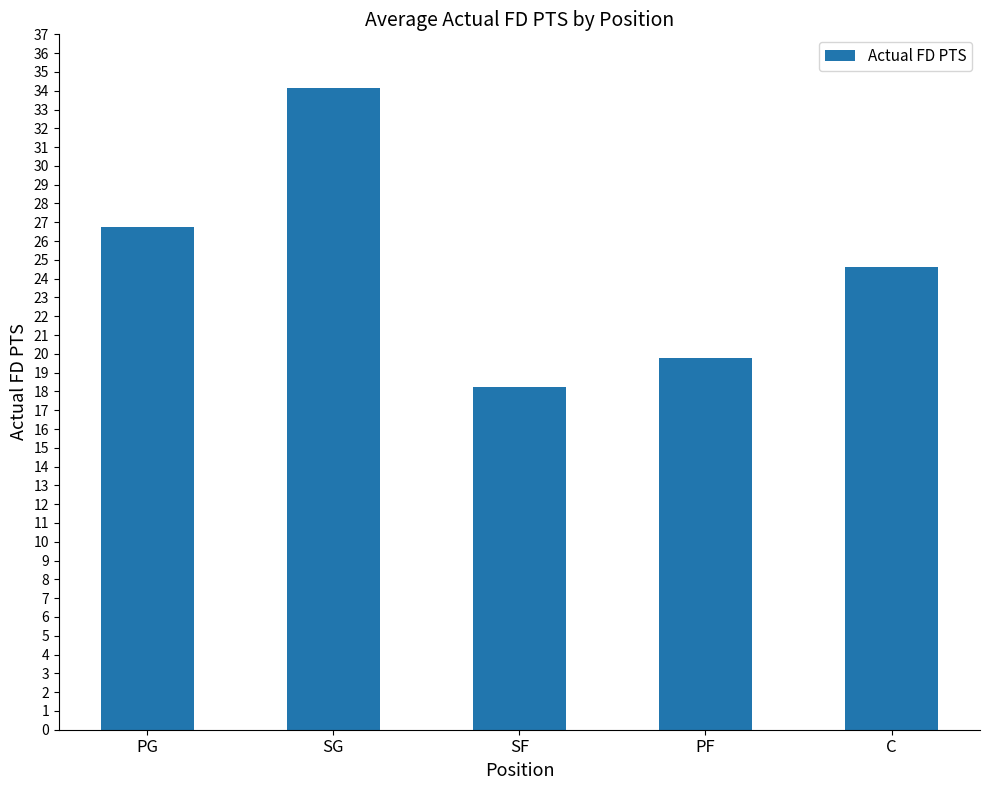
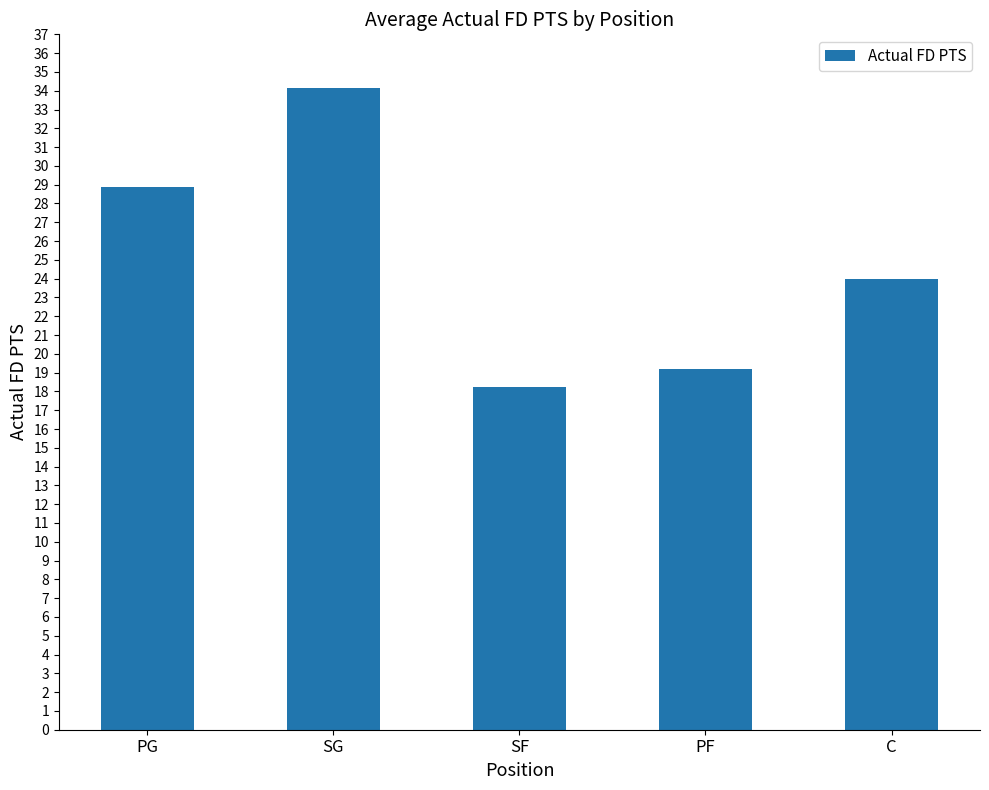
  {
-   "PG": 26.8,
+   "PG": 28.9,
    "SG": 34.2,
    "SF": 18.2,
-   "PF": 19.8,
-   "C": 24.6
+   "PF": 19.2,
+   "C": 24.0
  }
